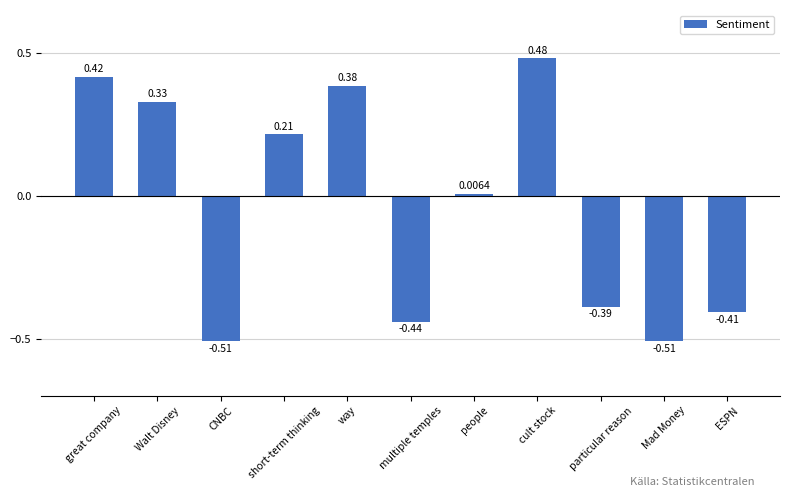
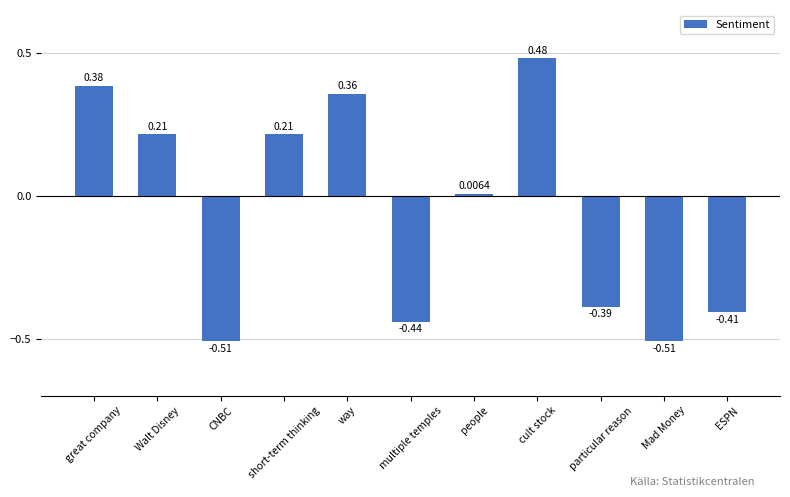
  {
-   "great company": 0.42,
-   "Walt Disney": 0.33,
+   "great company": 0.38,
+   "Walt Disney": 0.21,
    "CNBC": -0.51,
    "short-term thinking": 0.21,
-   "way": 0.38,
+   "way": 0.36,
    "multiple temples": -0.44,
    "people": 0.0064,
    "cult stock": 0.48,
    "particular reason": -0.39,
    "Mad Money": -0.51,
    "ESPN": -0.41
  }
